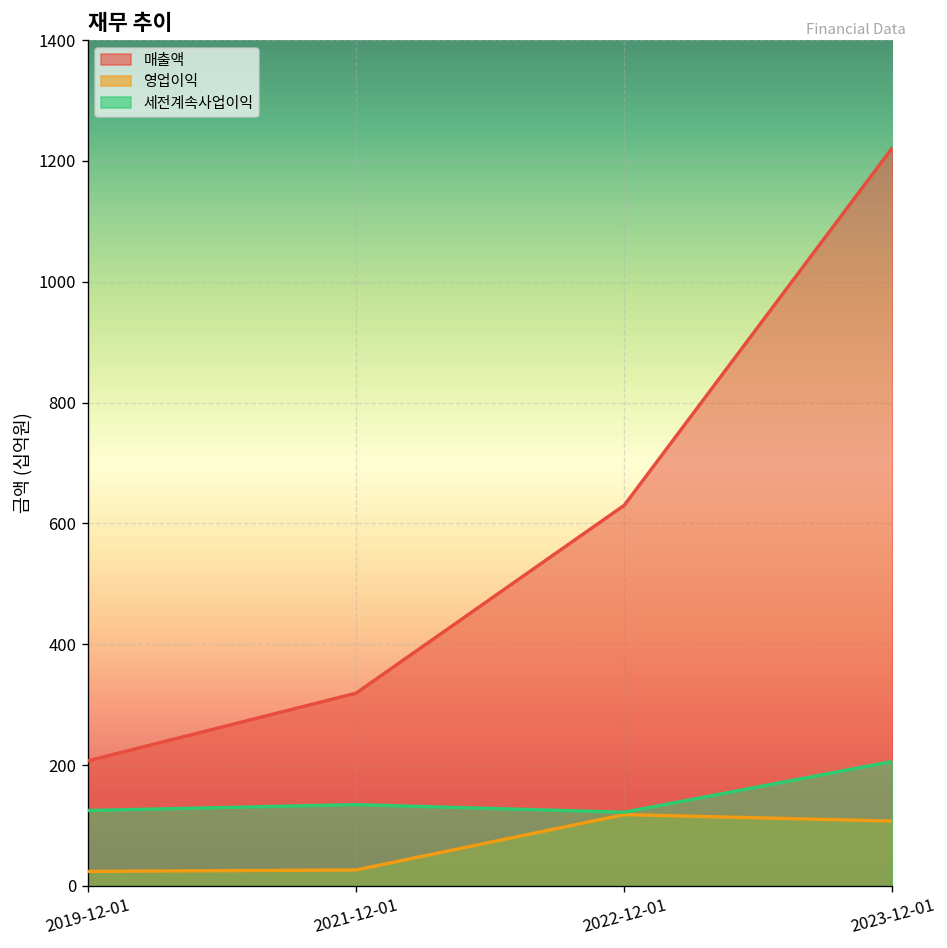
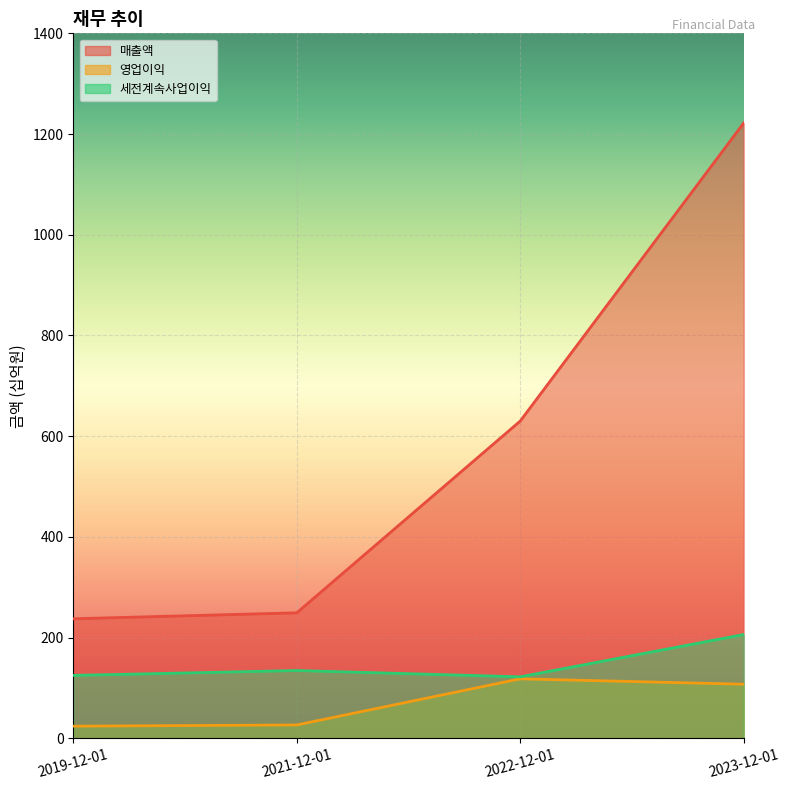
  {
    "매출액": {
-     "2019-12-01": 210,
-     "2021-12-01": 320,
+     "2019-12-01": 240,
+     "2021-12-01": 250,
      "2022-12-01": 630,
      "2023-12-01": 1220
    },
    "영업이익": {
      "2019-12-01": 20,
      "2021-12-01": 30,
      "2023-12-01": 110
    },
    "세전계속사업이익": {
      "2019-12-01": 120,
      "2021-12-01": 130,
      "2023-12-01": 210
    }
  }
